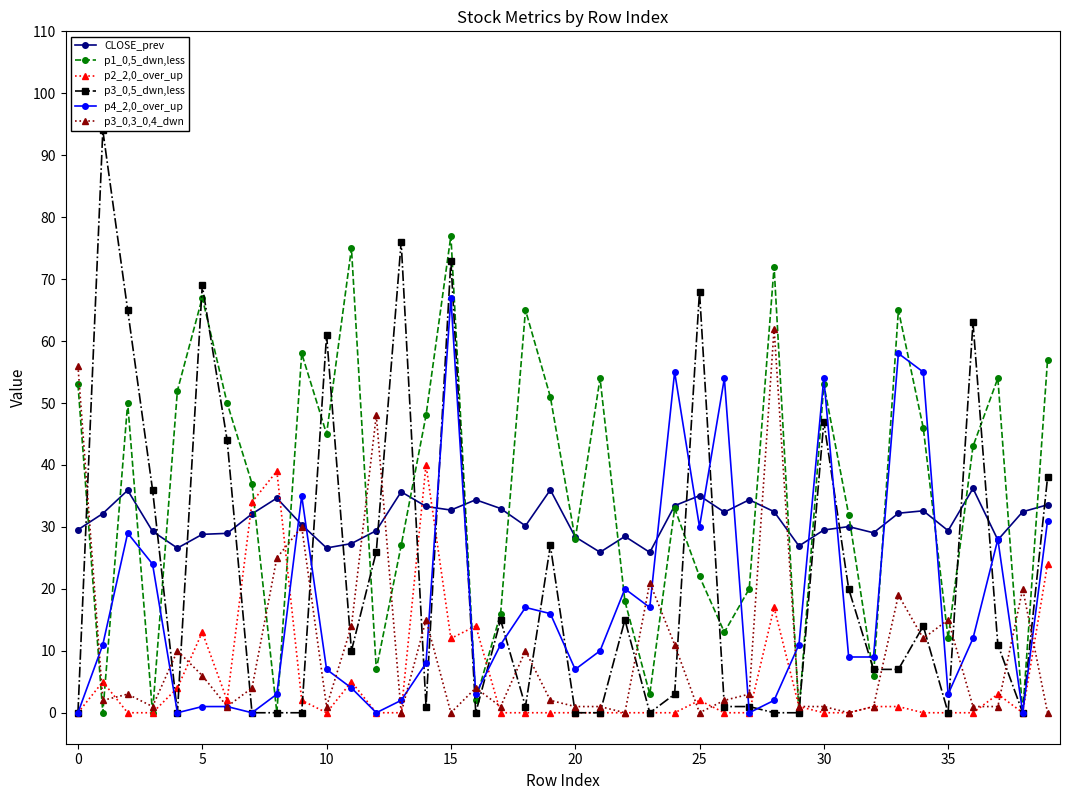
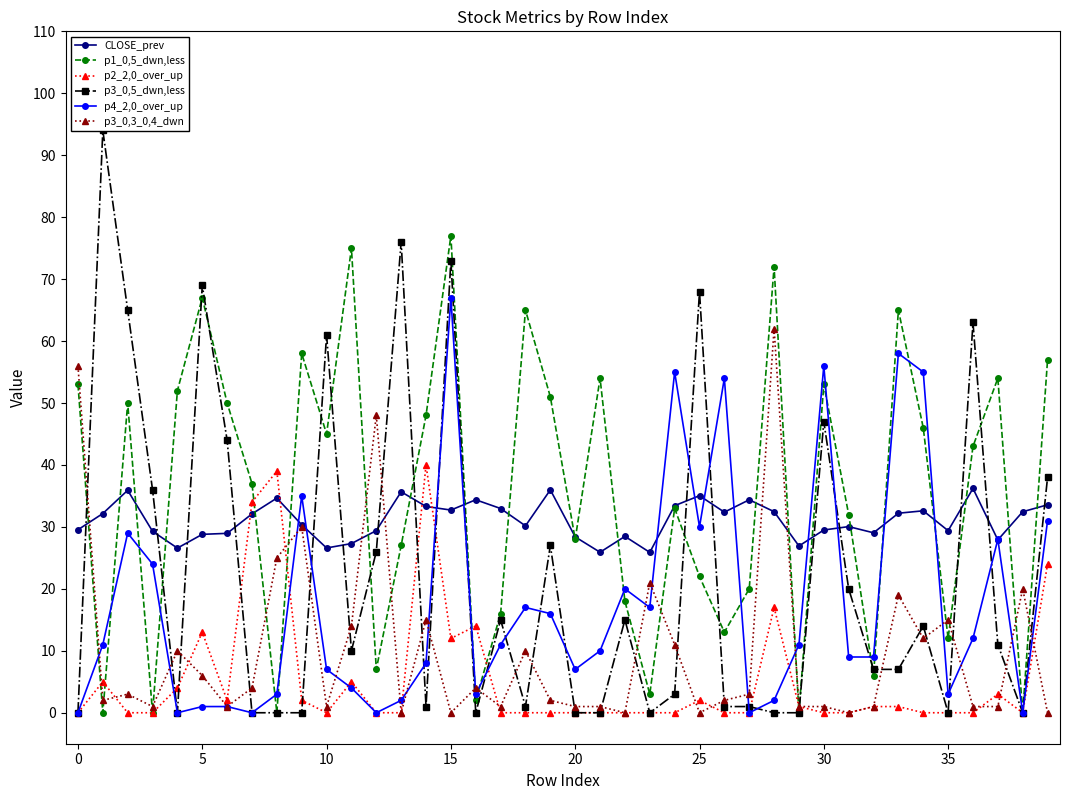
  {
    "CLOSE_prev": {
      "0": 30,
      "5": 29,
      "10": 27,
      "15": 33,
      "25": 35,
      "30": 30,
      "35": 29
    },
    "p1_0,5_dwn,less": {
      "0": 53,
      "5": 67,
      "10": 45,
      "15": 77,
      "25": 22,
      "30": 53,
      "35": 12
    },
    "p2_2,0_over_up": {
      "5": 13,
      "10": 0,
      "15": 12,
      "25": 2,
      "30": 0
    },
    "p3_0,5_dwn,less": {
      "5": 69,
      "10": 61,
      "15": 73,
      "25": 68,
      "30": 47
    },
    "p4_2,0_over_up": {
      "5": 1,
      "10": 7,
      "15": 67,
      "20": 7,
      "25": 30,
-     "30": 54,
+     "30": 56,
      "35": 3
    },
    "p3_0,3_0,4_dwn": {
      "0": 56,
      "5": 6,
      "10": 1,
      "15": 0,
      "20": 1,
      "25": 0,
      "30": 1,
      "35": 15
    }
  }
